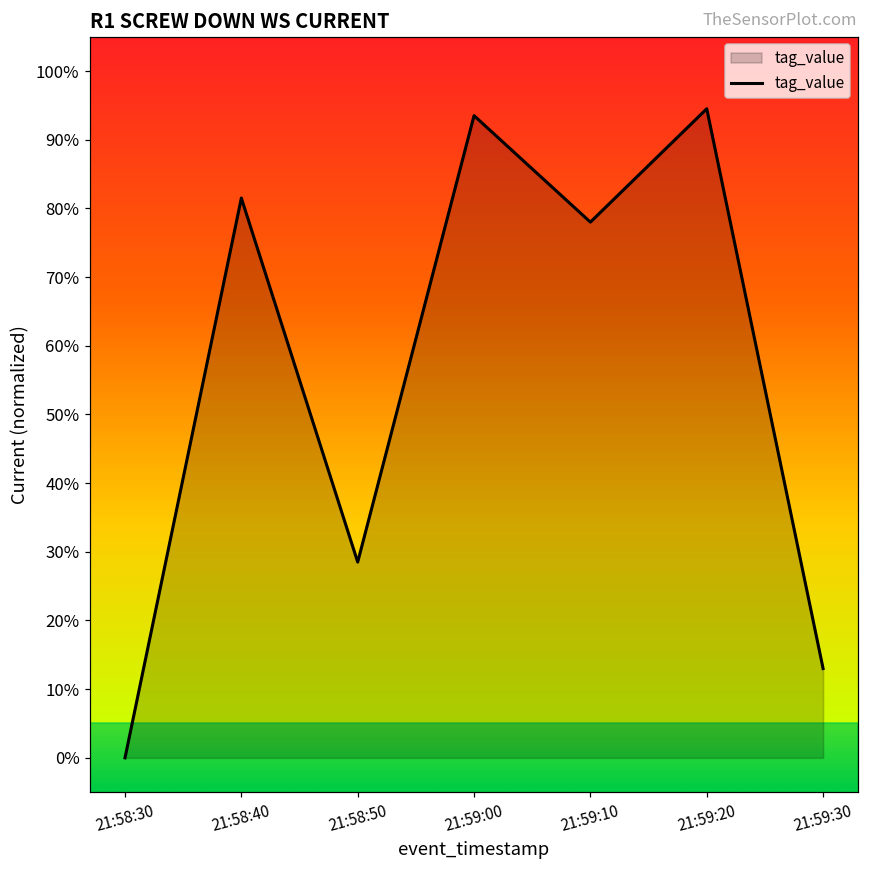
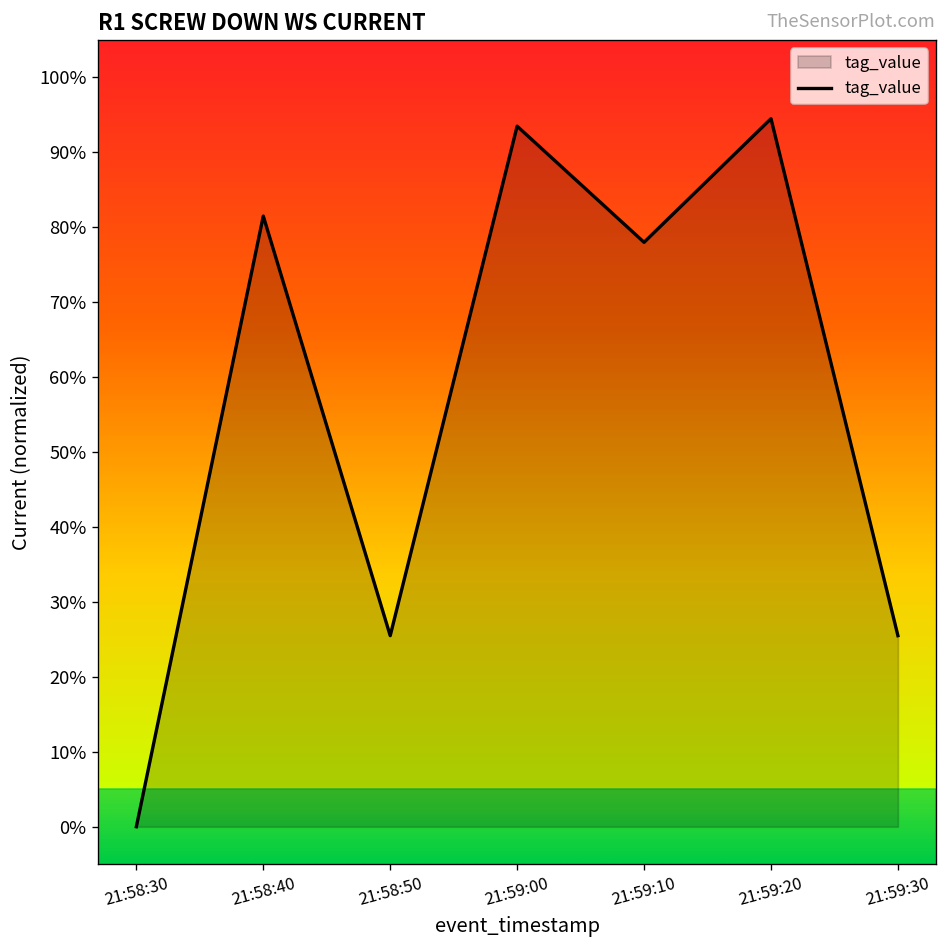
  {
    "21:58:40": "82%",
-   "21:58:50": "29%",
+   "21:58:50": "26%",
    "21:59:00": "94%",
    "21:59:10": "78%",
    "21:59:20": "95%",
-   "21:59:30": "13%"
+   "21:59:30": "26%"
  }
